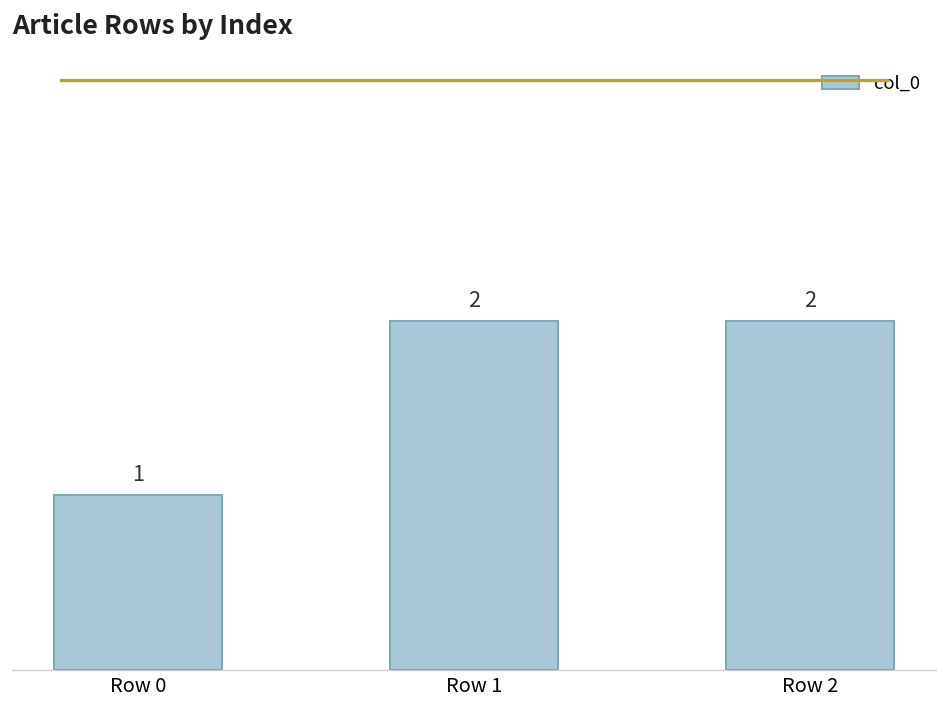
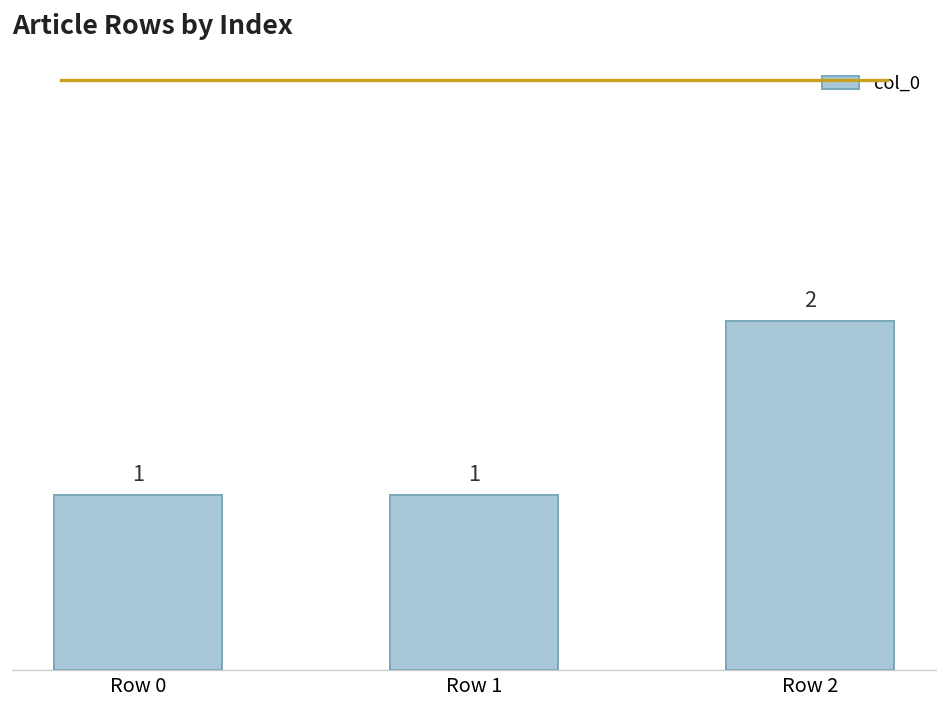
  {
    "Row 0": 1,
-   "Row 1": 2,
+   "Row 1": 1,
    "Row 2": 2
  }
